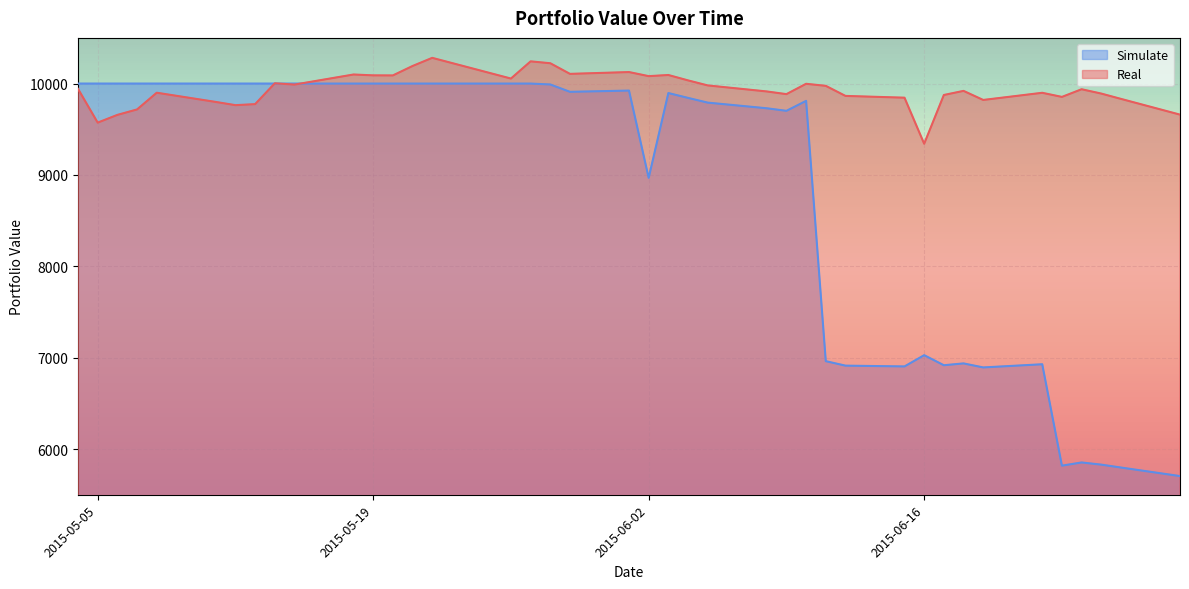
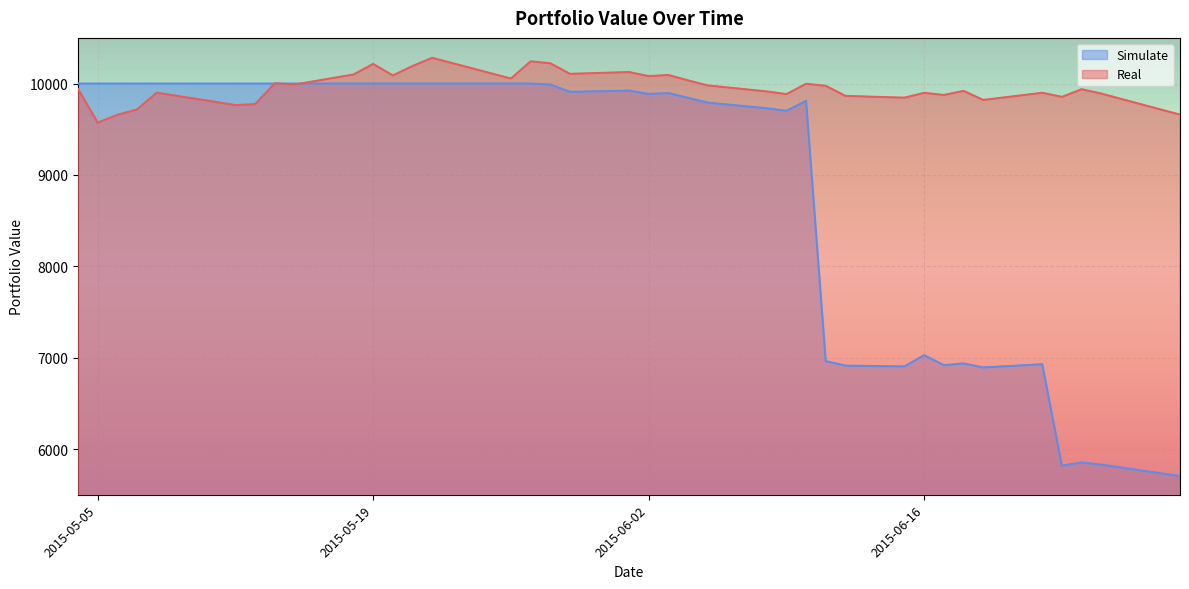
  {
    "Simulate": {
      "2015-05-05": 10000,
      "2015-05-19": 10000,
-     "2015-06-02": 9000,
+     "2015-06-02": 9900,
      "2015-06-16": 7000
    },
    "Real": {
      "2015-05-05": 9600,
-     "2015-05-19": 10100,
+     "2015-05-19": 10200,
      "2015-06-02": 10100,
-     "2015-06-16": 9300
+     "2015-06-16": 9900
    }
  }
